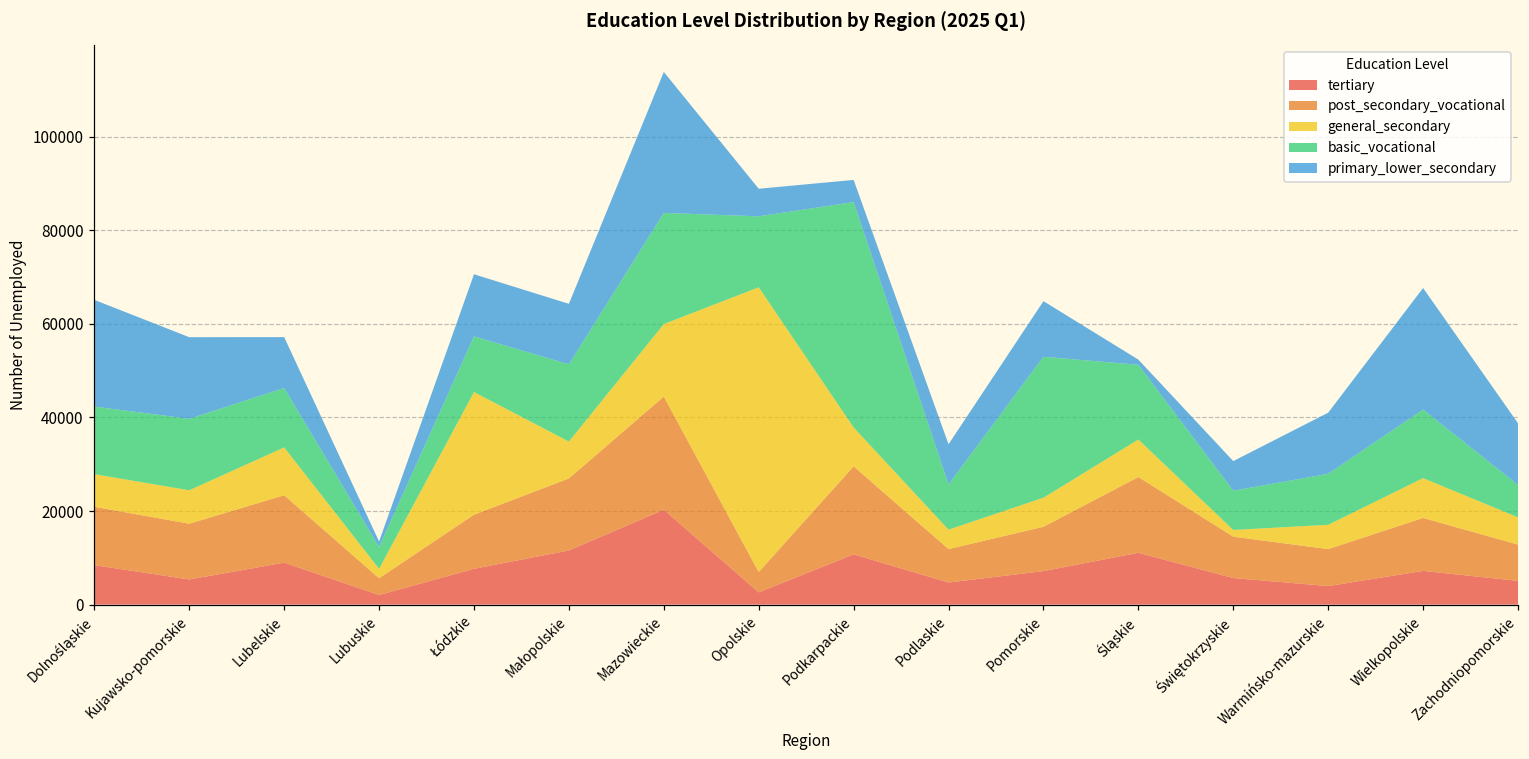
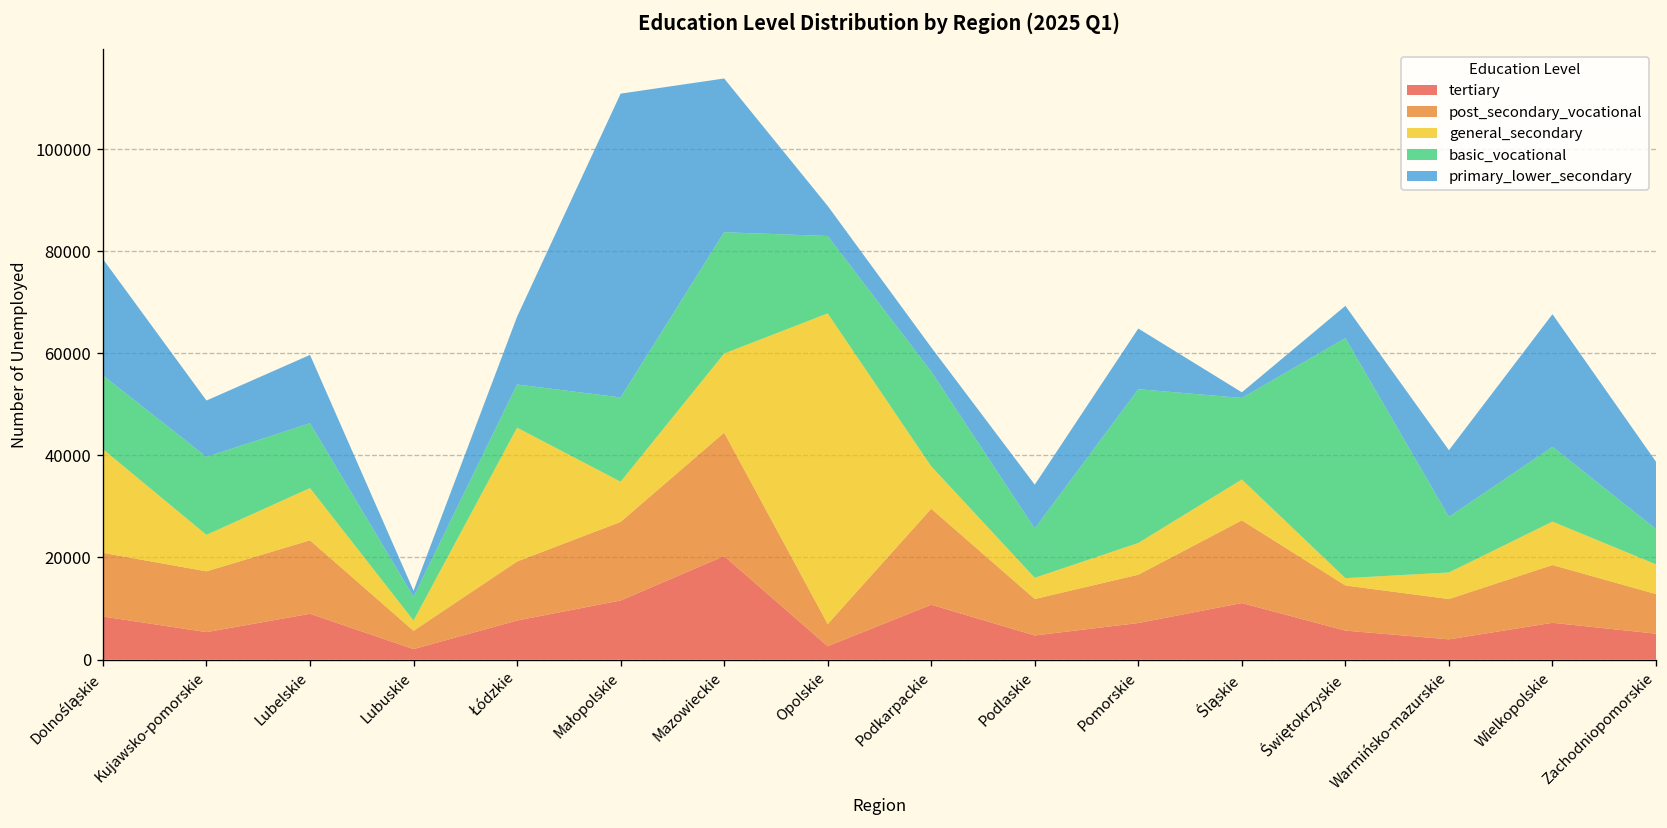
  {
    "general_secondary": {
-     "Dolnośląskie": 7000,
+     "Dolnośląskie": 20000,
      "Kujawsko-pomorskie": 7000,
      "Lubelskie": 10000,
      "Lubuskie": 2000,
      "Łódzkie": 26000,
      "Małopolskie": 8000,
      "Mazowieckie": 15000,
      "Opolskie": 61000,
      "Podkarpackie": 8000,
      "Podlaskie": 4000,
      "Pomorskie": 6000,
      "Śląskie": 8000,
      "Świętokrzyskie": 1000,
      "Warmińsko-mazurskie": 5000,
      "Wielkopolskie": 9000,
      "Zachodniopomorskie": 6000
    },
    "basic_vocational": {
      "Dolnośląskie": 14000,
      "Kujawsko-pomorskie": 15000,
      "Lubelskie": 13000,
      "Lubuskie": 5000,
-     "Łódzkie": 12000,
+     "Łódzkie": 8000,
      "Małopolskie": 17000,
      "Mazowieckie": 24000,
      "Opolskie": 15000,
-     "Podkarpackie": 48000,
+     "Podkarpackie": 19000,
      "Podlaskie": 10000,
      "Pomorskie": 30000,
      "Śląskie": 16000,
-     "Świętokrzyskie": 8000,
+     "Świętokrzyskie": 47000,
      "Warmińsko-mazurskie": 11000,
      "Wielkopolskie": 15000,
      "Zachodniopomorskie": 7000
    },
    "primary_lower_secondary": {
      "Dolnośląskie": 23000,
-     "Kujawsko-pomorskie": 17000,
-     "Lubelskie": 11000,
+     "Kujawsko-pomorskie": 11000,
+     "Lubelskie": 13000,
      "Lubuskie": 1000,
      "Łódzkie": 13000,
-     "Małopolskie": 13000,
+     "Małopolskie": 60000,
      "Mazowieckie": 30000,
      "Opolskie": 6000,
      "Podkarpackie": 5000,
      "Podlaskie": 9000,
      "Pomorskie": 12000,
      "Śląskie": 1000,
      "Świętokrzyskie": 6000,
      "Warmińsko-mazurskie": 13000,
      "Wielkopolskie": 26000,
      "Zachodniopomorskie": 13000
    }
  }
